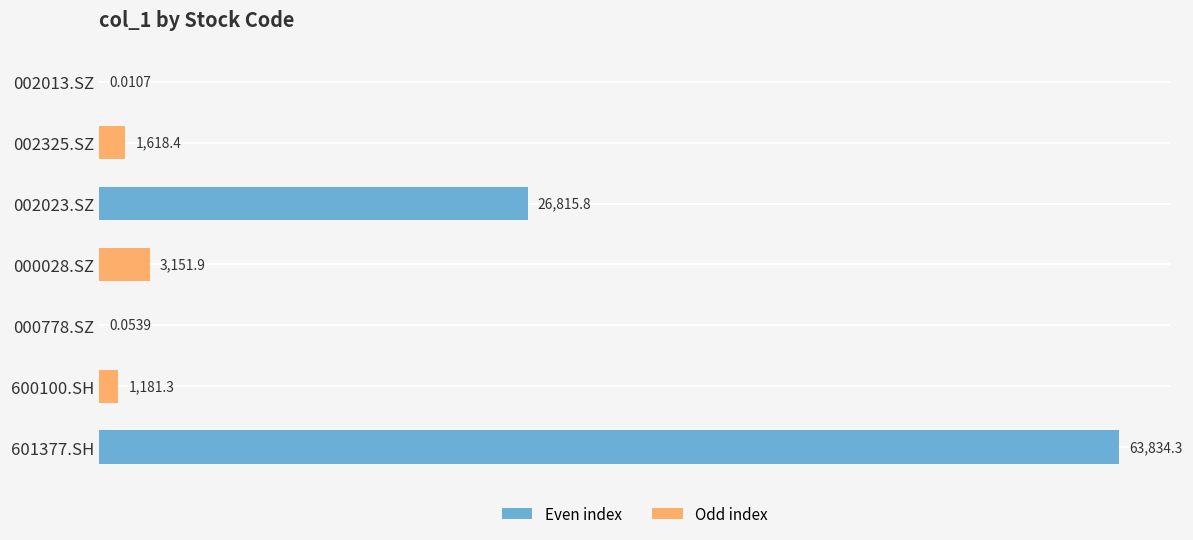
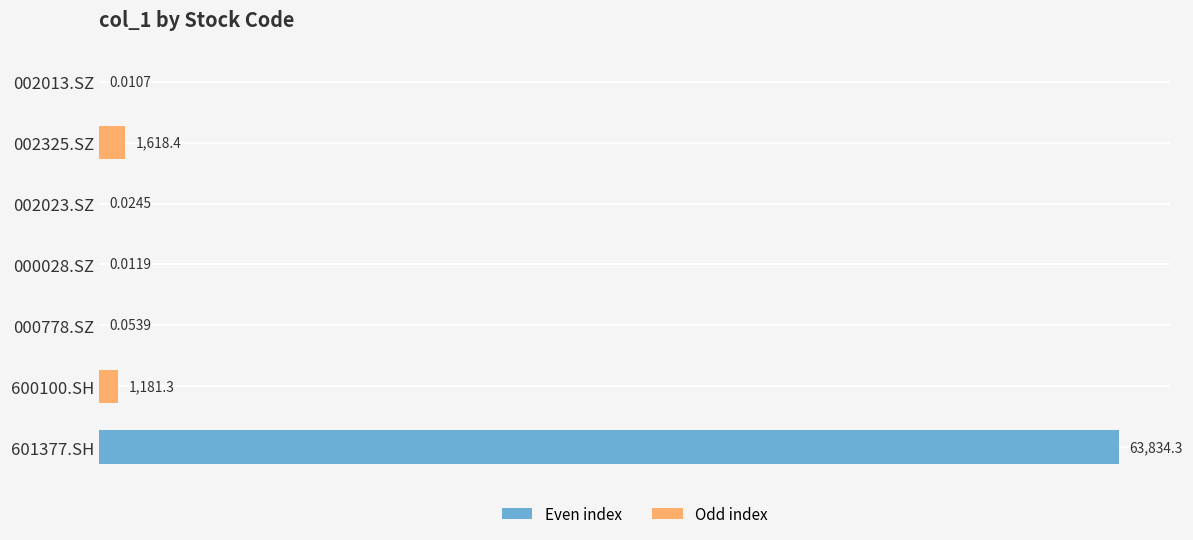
  {
    "002013.SZ": "0.0107",
    "002325.SZ": "1,618.4",
-   "002023.SZ": "26,815.8",
-   "000028.SZ": "3,151.9",
+   "002023.SZ": "0.0245",
+   "000028.SZ": "0.0119",
    "000778.SZ": "0.0539",
    "600100.SH": "1,181.3",
    "601377.SH": "63,834.3"
  }
